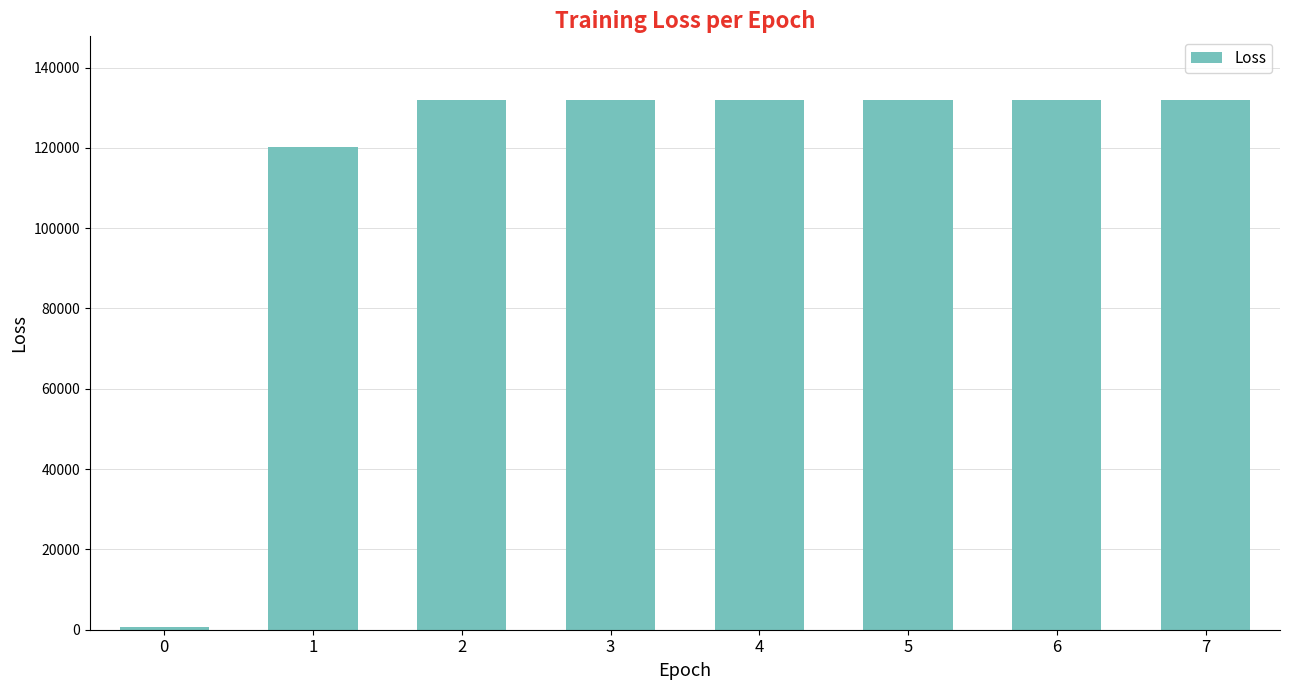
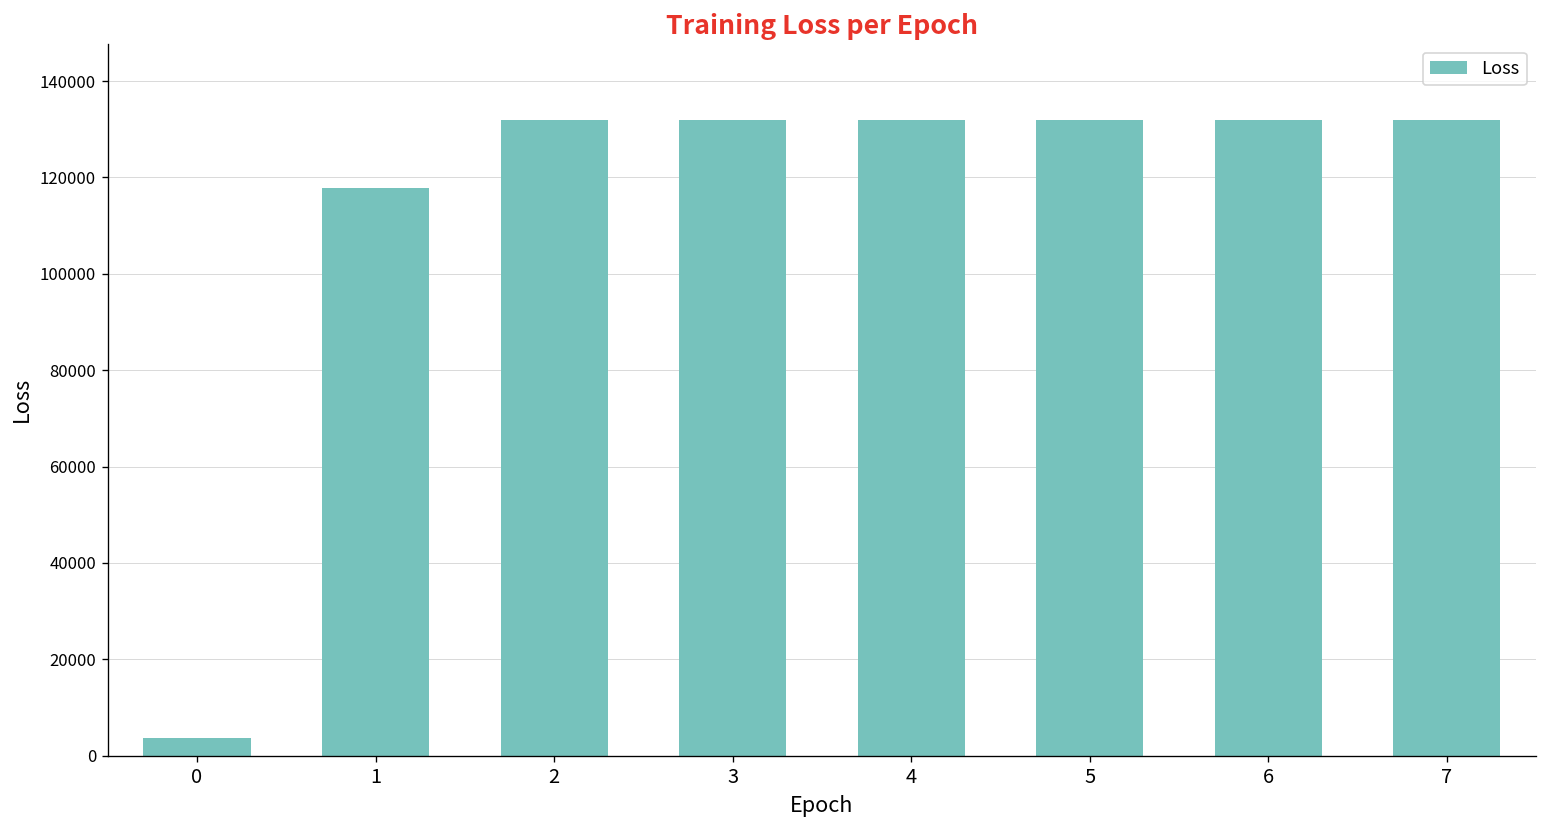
  {
-   "0": 1000,
-   "1": 120000,
+   "0": 4000,
+   "1": 118000,
    "2": 132000,
    "3": 132000,
    "4": 132000,
    "5": 132000,
    "6": 132000,
    "7": 132000
  }
